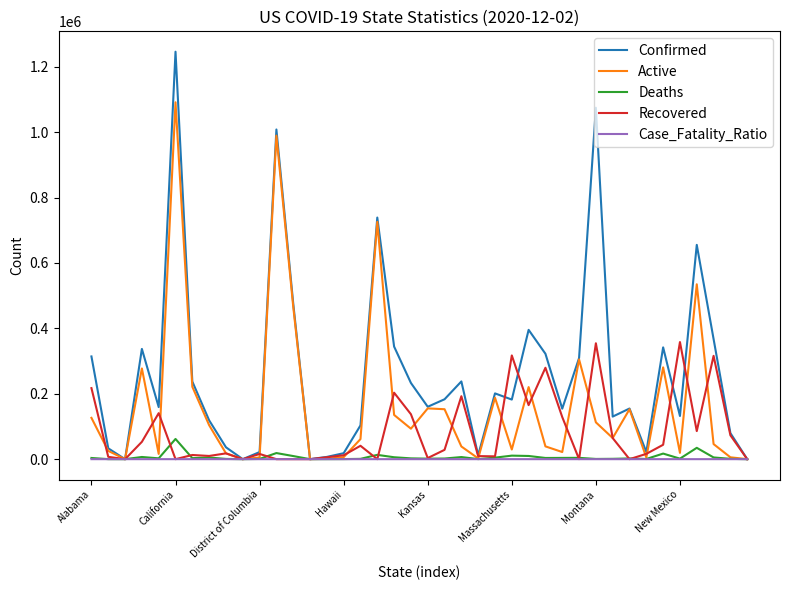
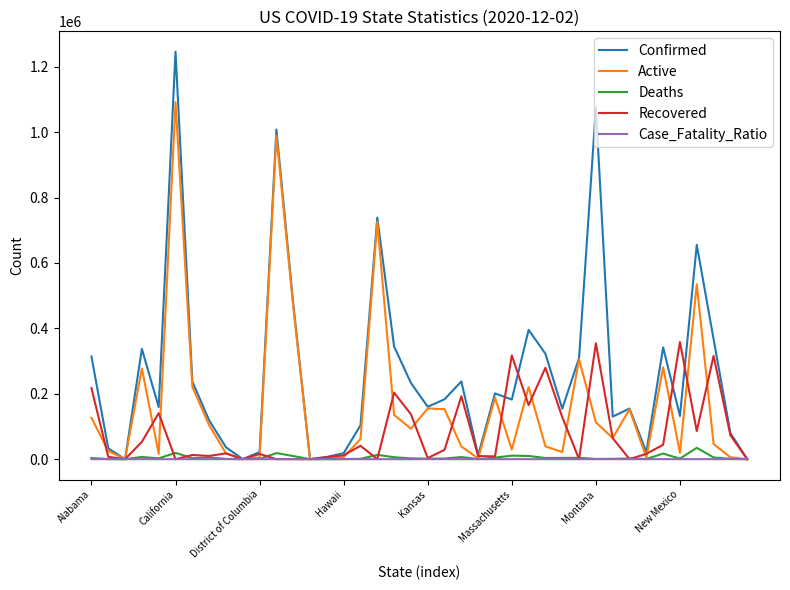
  {
    "Confirmed": {
      "Alabama": 310000,
      "California": 1250000,
      "Massachusetts": 180000,
      "New Mexico": 130000
    },
    "Active": {
      "Alabama": 130000,
      "California": 1090000,
      "Massachusetts": 30000,
      "Montana": 110000,
      "New Mexico": 20000
    },
    "Deaths": {
-     "California": 60000,
+     "California": 20000,
      "Massachusetts": 10000
    },
    "Recovered": {
      "Alabama": 220000,
      "Massachusetts": 320000,
      "Montana": 350000,
      "New Mexico": 360000
    },
    "Case_Fatality_Ratio": {
      "Massachusetts": 0
    }
  }
